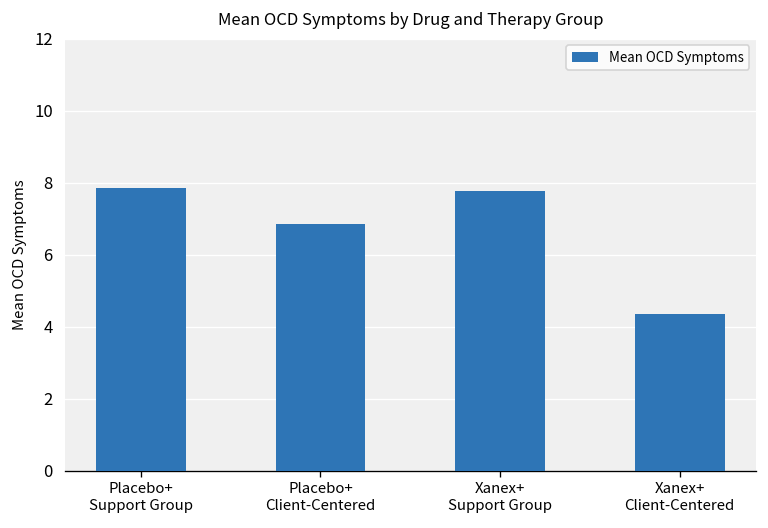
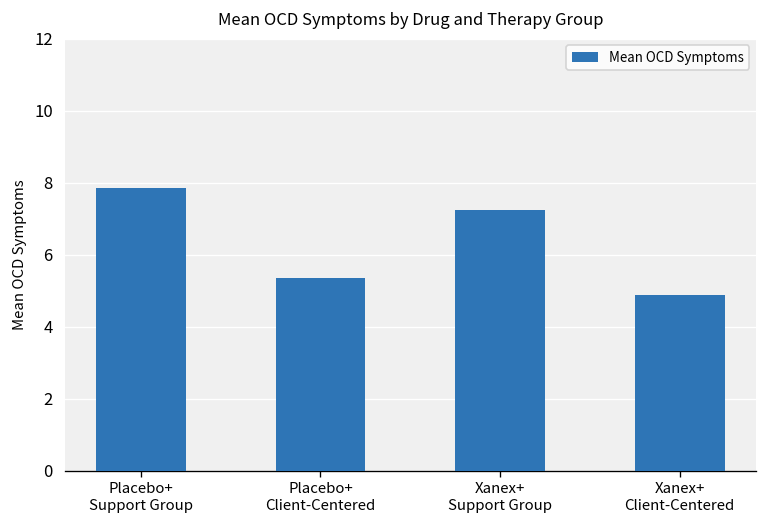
  {
    "Placebo+ Support Group": 7.9,
-   "Placebo+ Client-Centered": 6.9,
-   "Xanex+ Support Group": 7.8,
-   "Xanex+ Client-Centered": 4.4
+   "Placebo+ Client-Centered": 5.4,
+   "Xanex+ Support Group": 7.3,
+   "Xanex+ Client-Centered": 4.9
  }
